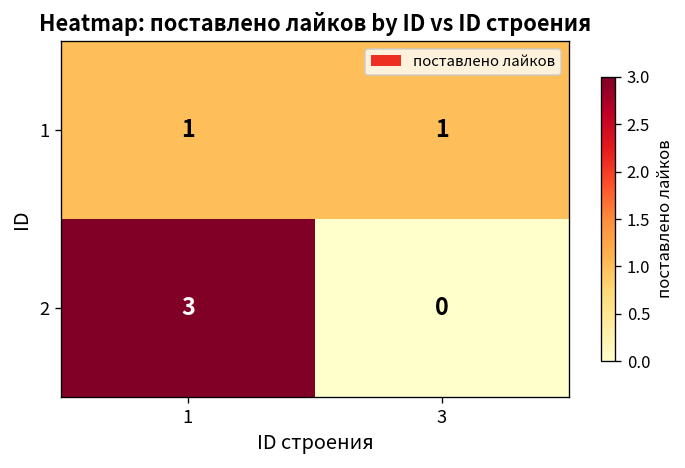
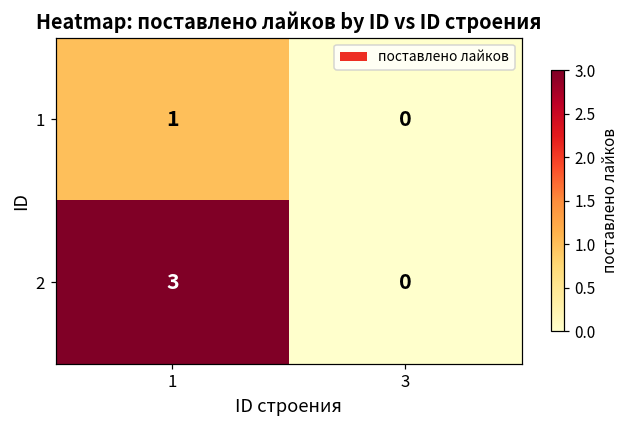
  {
    "1": {
      "1": 1,
-     "3": 1
+     "3": 0
    },
    "2": {
      "1": 3,
      "3": 0
    }
  }
